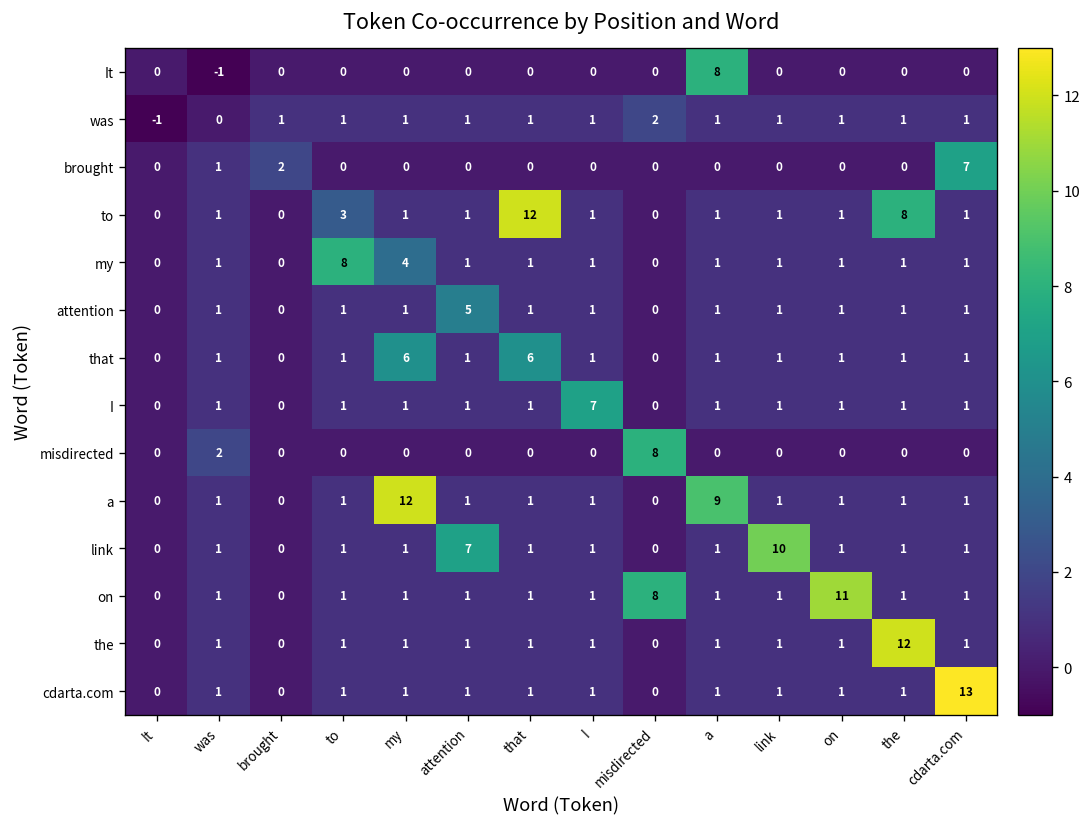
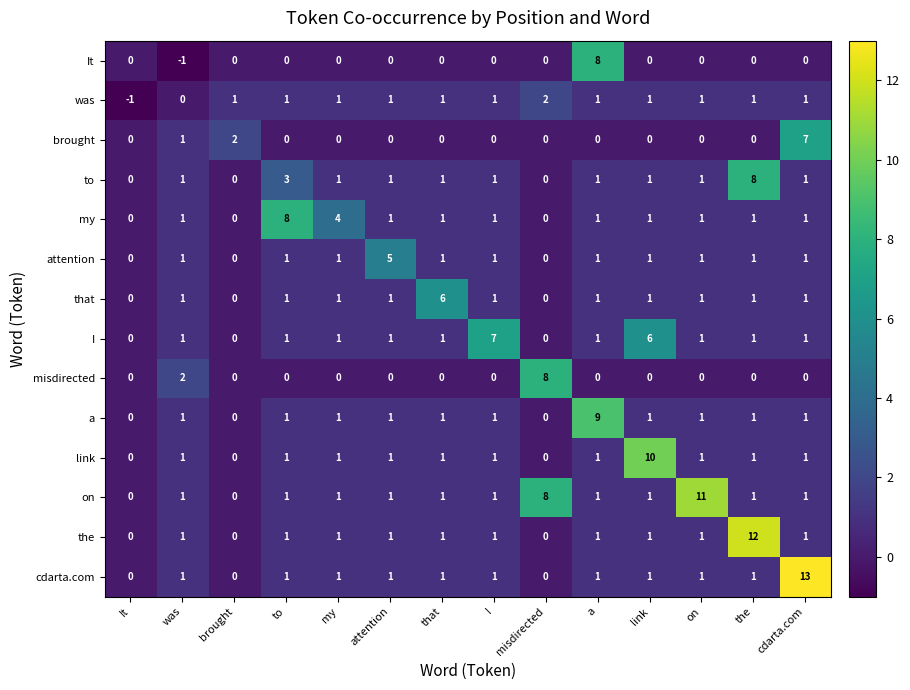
  {
    "It": {
      "It": 0,
      "was": -1,
      "brought": 0,
      "to": 0,
      "my": 0,
      "attention": 0,
      "that": 0,
      "I": 0,
      "misdirected": 0,
      "a": 8,
      "link": 0,
      "on": 0,
      "the": 0,
      "cdarta.com": 0
    },
    "was": {
      "It": -1,
      "was": 0,
      "brought": 1,
      "to": 1,
      "my": 1,
      "attention": 1,
      "that": 1,
      "I": 1,
      "misdirected": 2,
      "a": 1,
      "link": 1,
      "on": 1,
      "the": 1,
      "cdarta.com": 1
    },
    "brought": {
      "It": 0,
      "was": 1,
      "brought": 2,
      "to": 0,
      "my": 0,
      "attention": 0,
      "that": 0,
      "I": 0,
      "misdirected": 0,
      "a": 0,
      "link": 0,
      "on": 0,
      "the": 0,
      "cdarta.com": 7
    },
    "to": {
      "It": 0,
      "was": 1,
      "brought": 0,
      "to": 3,
      "my": 1,
      "attention": 1,
-     "that": 12,
+     "that": 1,
      "I": 1,
      "misdirected": 0,
      "a": 1,
      "link": 1,
      "on": 1,
      "the": 8,
      "cdarta.com": 1
    },
    "my": {
      "It": 0,
      "was": 1,
      "brought": 0,
      "to": 8,
      "my": 4,
      "attention": 1,
      "that": 1,
      "I": 1,
      "misdirected": 0,
      "a": 1,
      "link": 1,
      "on": 1,
      "the": 1,
      "cdarta.com": 1
    },
    "attention": {
      "It": 0,
      "was": 1,
      "brought": 0,
      "to": 1,
      "my": 1,
      "attention": 5,
      "that": 1,
      "I": 1,
      "misdirected": 0,
      "a": 1,
      "link": 1,
      "on": 1,
      "the": 1,
      "cdarta.com": 1
    },
    "that": {
      "It": 0,
      "was": 1,
      "brought": 0,
      "to": 1,
-     "my": 6,
+     "my": 1,
      "attention": 1,
      "that": 6,
      "I": 1,
      "misdirected": 0,
      "a": 1,
      "link": 1,
      "on": 1,
      "the": 1,
      "cdarta.com": 1
    },
    "I": {
      "It": 0,
      "was": 1,
      "brought": 0,
      "to": 1,
      "my": 1,
      "attention": 1,
      "that": 1,
      "I": 7,
      "misdirected": 0,
      "a": 1,
-     "link": 1,
+     "link": 6,
      "on": 1,
      "the": 1,
      "cdarta.com": 1
    },
    "misdirected": {
      "It": 0,
      "was": 2,
      "brought": 0,
      "to": 0,
      "my": 0,
      "attention": 0,
      "that": 0,
      "I": 0,
      "misdirected": 8,
      "a": 0,
      "link": 0,
      "on": 0,
      "the": 0,
      "cdarta.com": 0
    },
    "a": {
      "It": 0,
      "was": 1,
      "brought": 0,
      "to": 1,
-     "my": 12,
+     "my": 1,
      "attention": 1,
      "that": 1,
      "I": 1,
      "misdirected": 0,
      "a": 9,
      "link": 1,
      "on": 1,
      "the": 1,
      "cdarta.com": 1
    },
    "link": {
      "It": 0,
      "was": 1,
      "brought": 0,
      "to": 1,
      "my": 1,
-     "attention": 7,
+     "attention": 1,
      "that": 1,
      "I": 1,
      "misdirected": 0,
      "a": 1,
      "link": 10,
      "on": 1,
      "the": 1,
      "cdarta.com": 1
    },
    "on": {
      "It": 0,
      "was": 1,
      "brought": 0,
      "to": 1,
      "my": 1,
      "attention": 1,
      "that": 1,
      "I": 1,
      "misdirected": 8,
      "a": 1,
      "link": 1,
      "on": 11,
      "the": 1,
      "cdarta.com": 1
    },
    "the": {
      "It": 0,
      "was": 1,
      "brought": 0,
      "to": 1,
      "my": 1,
      "attention": 1,
      "that": 1,
      "I": 1,
      "misdirected": 0,
      "a": 1,
      "link": 1,
      "on": 1,
      "the": 12,
      "cdarta.com": 1
    },
    "cdarta.com": {
      "It": 0,
      "was": 1,
      "brought": 0,
      "to": 1,
      "my": 1,
      "attention": 1,
      "that": 1,
      "I": 1,
      "misdirected": 0,
      "a": 1,
      "link": 1,
      "on": 1,
      "the": 1,
      "cdarta.com": 13
    }
  }
